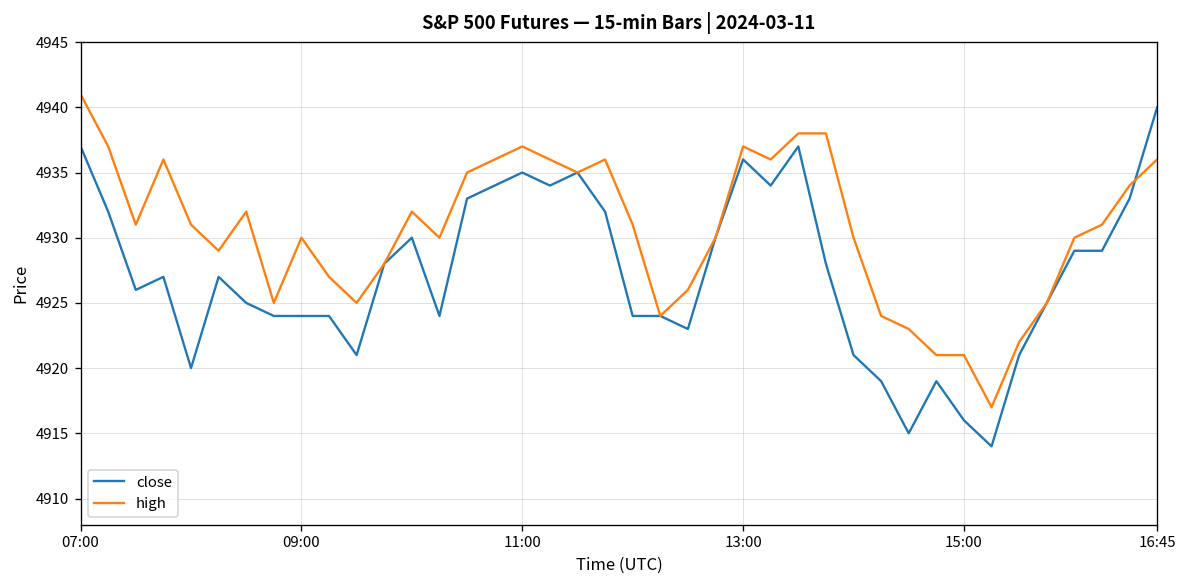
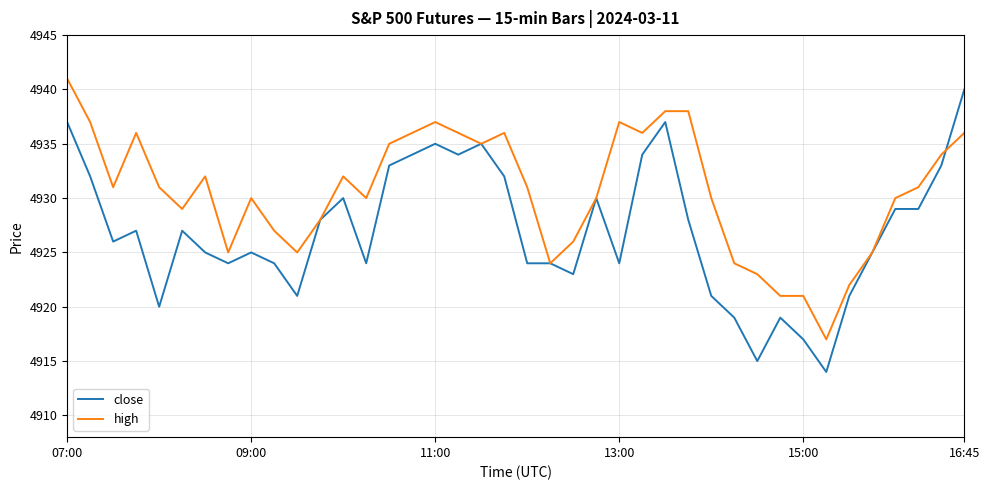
  {
    "close": {
      "07:00": 4937,
-     "09:00": 4924,
+     "09:00": 4925,
      "11:00": 4935,
-     "13:00": 4936,
-     "15:00": 4916,
+     "13:00": 4924,
+     "15:00": 4917,
      "16:45": 4940
    },
    "high": {
      "07:00": 4941,
      "09:00": 4930,
      "11:00": 4937,
      "13:00": 4937,
      "15:00": 4921,
      "16:45": 4936
    }
  }
